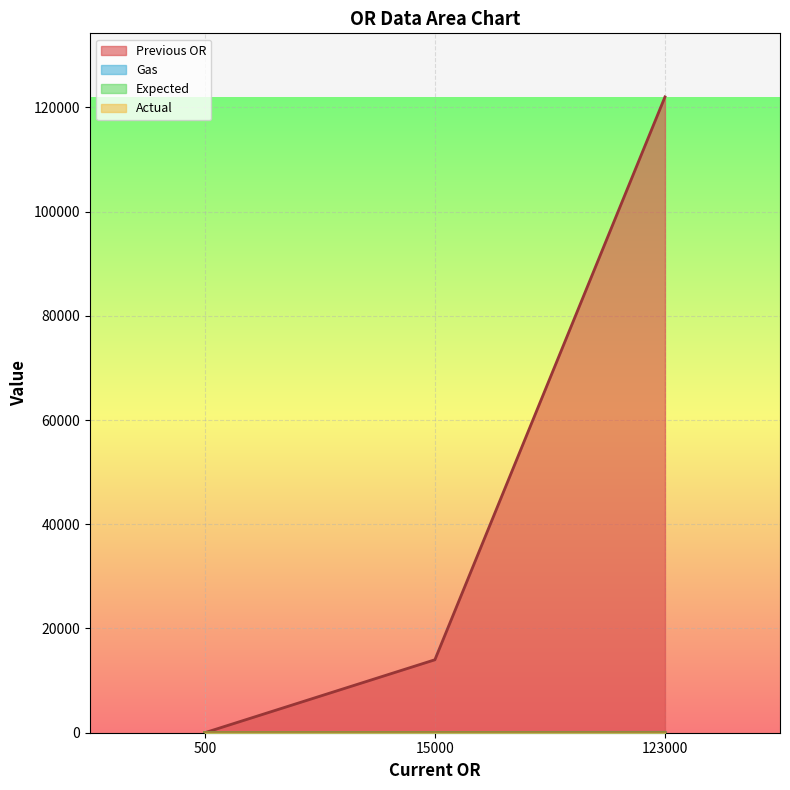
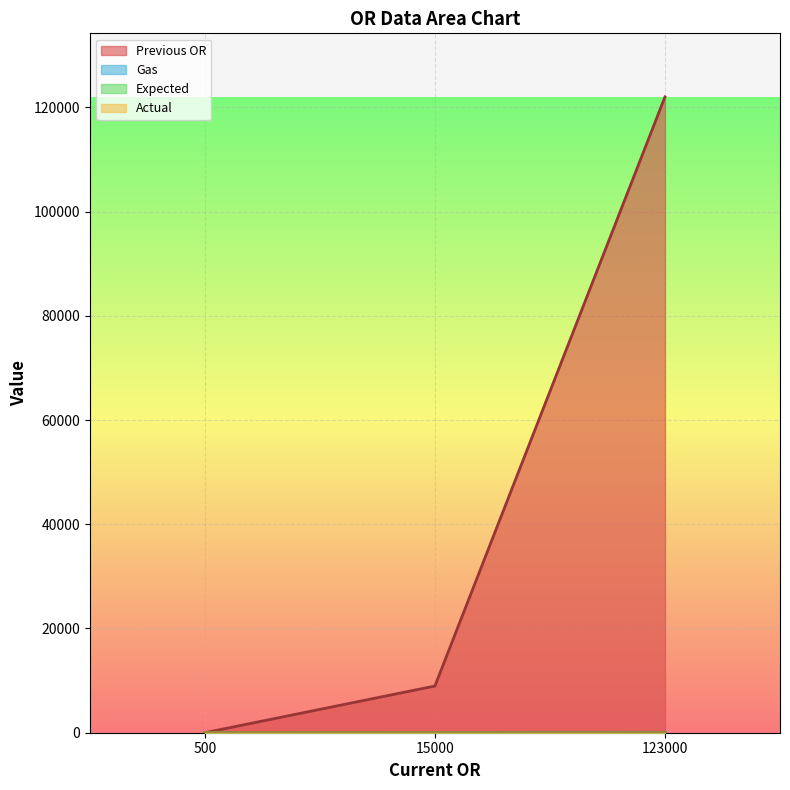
  {
    "Previous OR": {
-     "15000": 14000,
+     "15000": 9000,
      "123000": 122000
    }
  }
